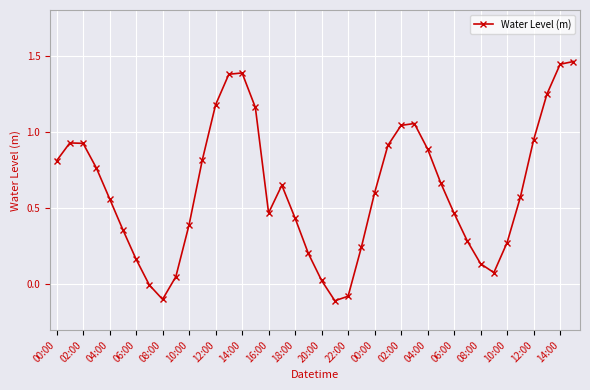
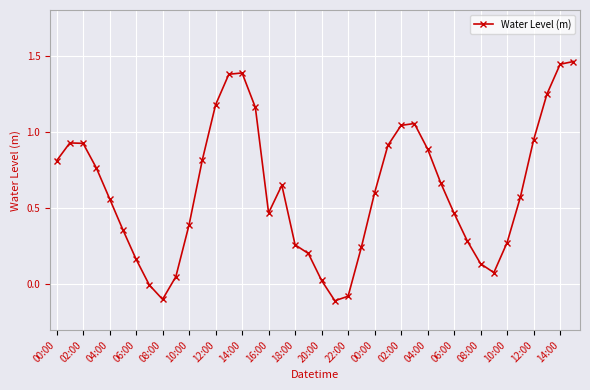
  {
    "16:00": 0.47,
-   "18:00": 0.43,
+   "18:00": 0.26,
    "20:00": 0.03,
    "22:00": -0.08
  }
